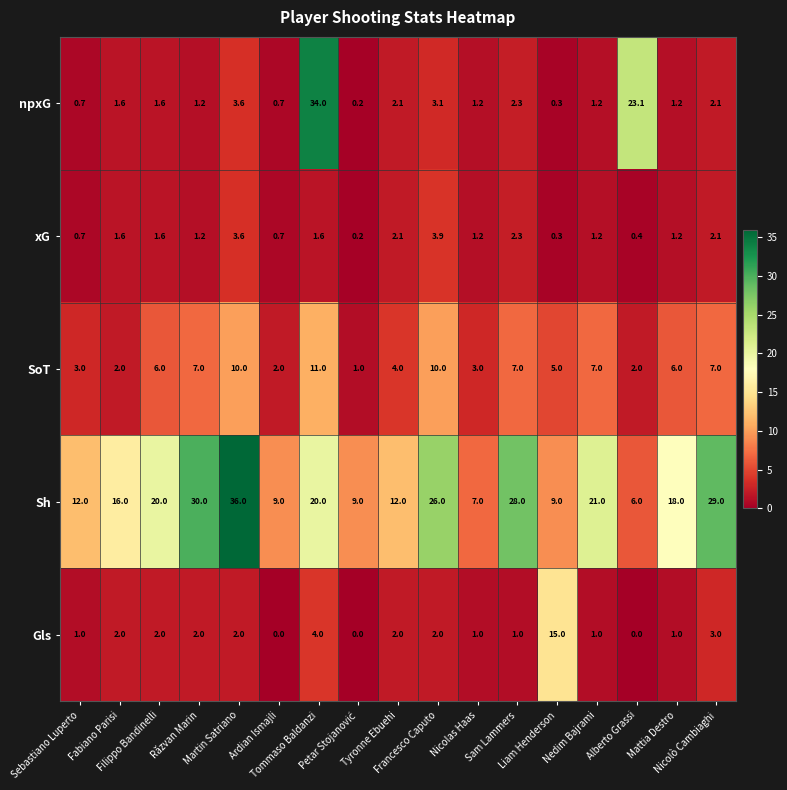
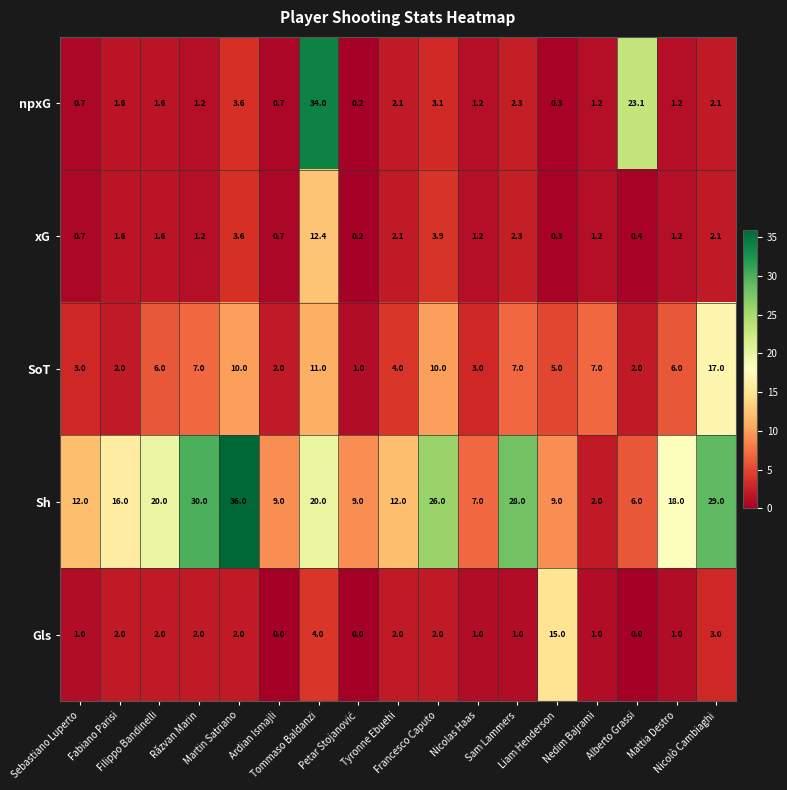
  {
    "npxG": {
      "Sebastiano Luperto": 0.7,
      "Fabiano Parisi": 1.6,
      "Filippo Bandinelli": 1.6,
      "Răzvan Marin": 1.2,
      "Martin Satriano": 3.6,
      "Ardian Ismajli": 0.7,
      "Tommaso Baldanzi": 34.0,
      "Petar Stojanović": 0.2,
      "Tyronne Ebuehi": 2.1,
      "Francesco Caputo": 3.1,
      "Nicolas Haas": 1.2,
      "Sam Lammers": 2.3,
      "Liam Henderson": 0.3,
      "Nedim Bajrami": 1.2,
      "Alberto Grassi": 23.1,
      "Mattia Destro": 1.2,
      "Nicolò Cambiaghi": 2.1
    },
    "xG": {
      "Sebastiano Luperto": 0.7,
      "Fabiano Parisi": 1.6,
      "Filippo Bandinelli": 1.6,
      "Răzvan Marin": 1.2,
      "Martin Satriano": 3.6,
      "Ardian Ismajli": 0.7,
-     "Tommaso Baldanzi": 1.6,
+     "Tommaso Baldanzi": 12.4,
      "Petar Stojanović": 0.2,
      "Tyronne Ebuehi": 2.1,
      "Francesco Caputo": 3.9,
      "Nicolas Haas": 1.2,
      "Sam Lammers": 2.3,
      "Liam Henderson": 0.3,
      "Nedim Bajrami": 1.2,
      "Alberto Grassi": 0.4,
      "Mattia Destro": 1.2,
      "Nicolò Cambiaghi": 2.1
    },
    "SoT": {
      "Sebastiano Luperto": 3.0,
      "Fabiano Parisi": 2.0,
      "Filippo Bandinelli": 6.0,
      "Răzvan Marin": 7.0,
      "Martin Satriano": 10.0,
      "Ardian Ismajli": 2.0,
      "Tommaso Baldanzi": 11.0,
      "Petar Stojanović": 1.0,
      "Tyronne Ebuehi": 4.0,
      "Francesco Caputo": 10.0,
      "Nicolas Haas": 3.0,
      "Sam Lammers": 7.0,
      "Liam Henderson": 5.0,
      "Nedim Bajrami": 7.0,
      "Alberto Grassi": 2.0,
      "Mattia Destro": 6.0,
-     "Nicolò Cambiaghi": 7.0
+     "Nicolò Cambiaghi": 17.0
    },
    "Sh": {
      "Sebastiano Luperto": 12.0,
      "Fabiano Parisi": 16.0,
      "Filippo Bandinelli": 20.0,
      "Răzvan Marin": 30.0,
      "Martin Satriano": 36.0,
      "Ardian Ismajli": 9.0,
      "Tommaso Baldanzi": 20.0,
      "Petar Stojanović": 9.0,
      "Tyronne Ebuehi": 12.0,
      "Francesco Caputo": 26.0,
      "Nicolas Haas": 7.0,
      "Sam Lammers": 28.0,
      "Liam Henderson": 9.0,
-     "Nedim Bajrami": 21.0,
+     "Nedim Bajrami": 2.0,
      "Alberto Grassi": 6.0,
      "Mattia Destro": 18.0,
      "Nicolò Cambiaghi": 29.0
    },
    "Gls": {
      "Sebastiano Luperto": 1.0,
      "Fabiano Parisi": 2.0,
      "Filippo Bandinelli": 2.0,
      "Răzvan Marin": 2.0,
      "Martin Satriano": 2.0,
      "Ardian Ismajli": 0.0,
      "Tommaso Baldanzi": 4.0,
      "Petar Stojanović": 0.0,
      "Tyronne Ebuehi": 2.0,
      "Francesco Caputo": 2.0,
      "Nicolas Haas": 1.0,
      "Sam Lammers": 1.0,
      "Liam Henderson": 15.0,
      "Nedim Bajrami": 1.0,
      "Alberto Grassi": 0.0,
      "Mattia Destro": 1.0,
      "Nicolò Cambiaghi": 3.0
    }
  }
